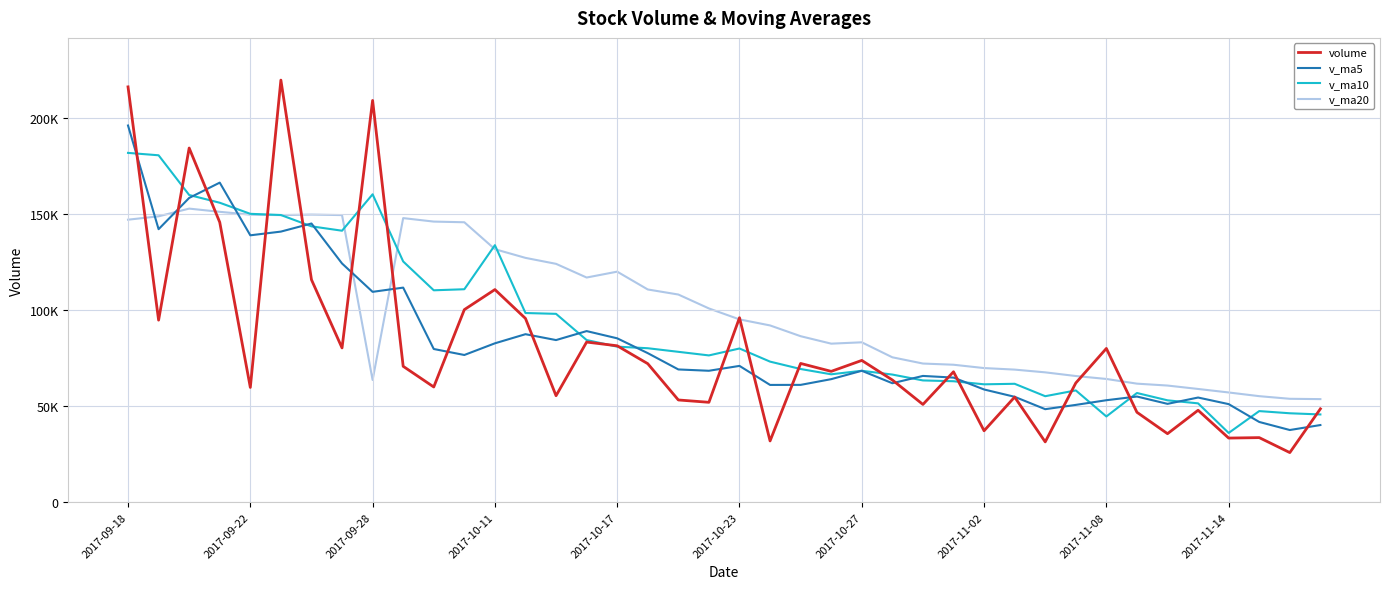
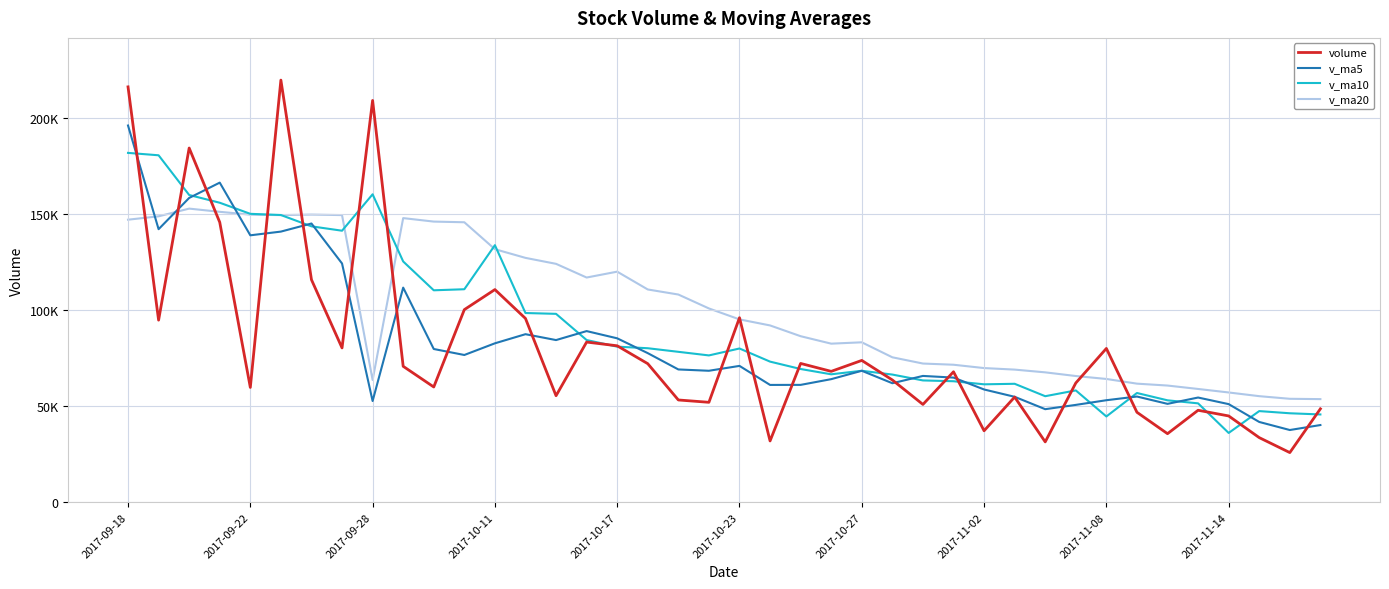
  {
    "volume": {
      "2017-09-18": 216000,
      "2017-09-22": 60000,
      "2017-09-28": 209000,
      "2017-10-11": 111000,
      "2017-10-27": 74000,
      "2017-11-02": 37000,
      "2017-11-08": 80000,
-     "2017-11-14": 33000
+     "2017-11-14": 45000
    },
    "v_ma5": {
      "2017-09-18": 196000,
      "2017-09-22": 139000,
-     "2017-09-28": 110000,
+     "2017-09-28": 53000,
      "2017-10-11": 83000,
      "2017-10-17": 85000,
      "2017-10-23": 71000,
      "2017-11-02": 59000,
      "2017-11-08": 53000,
      "2017-11-14": 51000
    },
    "v_ma10": {
      "2017-09-18": 182000,
      "2017-09-28": 160000,
      "2017-10-11": 134000,
      "2017-10-23": 80000,
      "2017-11-02": 61000,
      "2017-11-08": 45000,
      "2017-11-14": 36000
    },
    "v_ma20": {
      "2017-09-18": 147000,
      "2017-09-28": 64000,
      "2017-10-11": 132000,
      "2017-10-17": 120000,
      "2017-10-27": 83000,
      "2017-11-02": 70000,
      "2017-11-08": 64000,
      "2017-11-14": 57000
    }
  }
